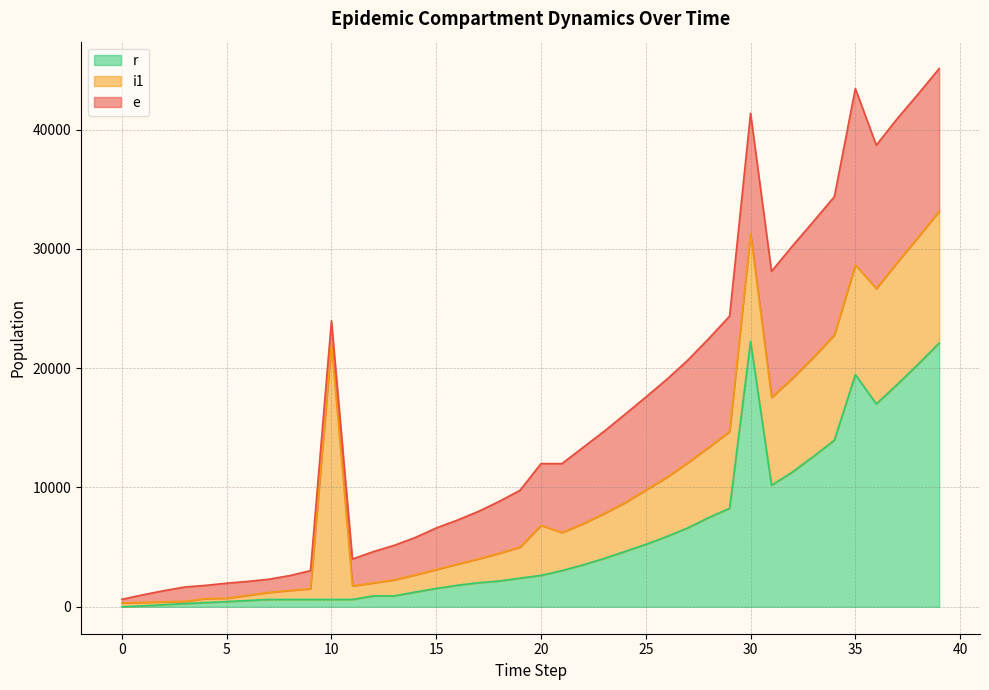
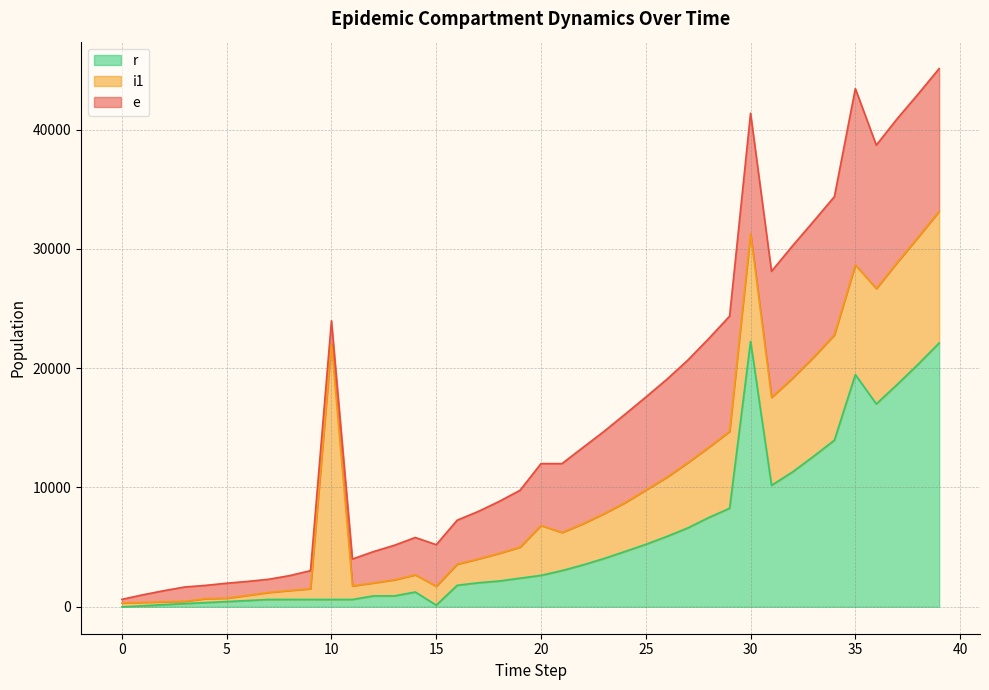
  {
    "r": {
      "0": 0,
      "5": 400,
      "10": 600,
-     "15": 1500,
+     "15": 100,
      "20": 2600,
      "25": 5200,
      "30": 22200,
      "35": 19500
    },
    "i1": {
      "0": 300,
      "5": 300,
      "10": 21500,
      "15": 1600,
      "20": 4200,
      "25": 4600,
      "30": 9000,
      "35": 9200
    },
    "e": {
      "0": 300,
      "5": 1300,
      "10": 1900,
      "15": 3500,
      "20": 5200,
      "25": 7800,
      "30": 10100,
      "35": 14800
    }
  }
